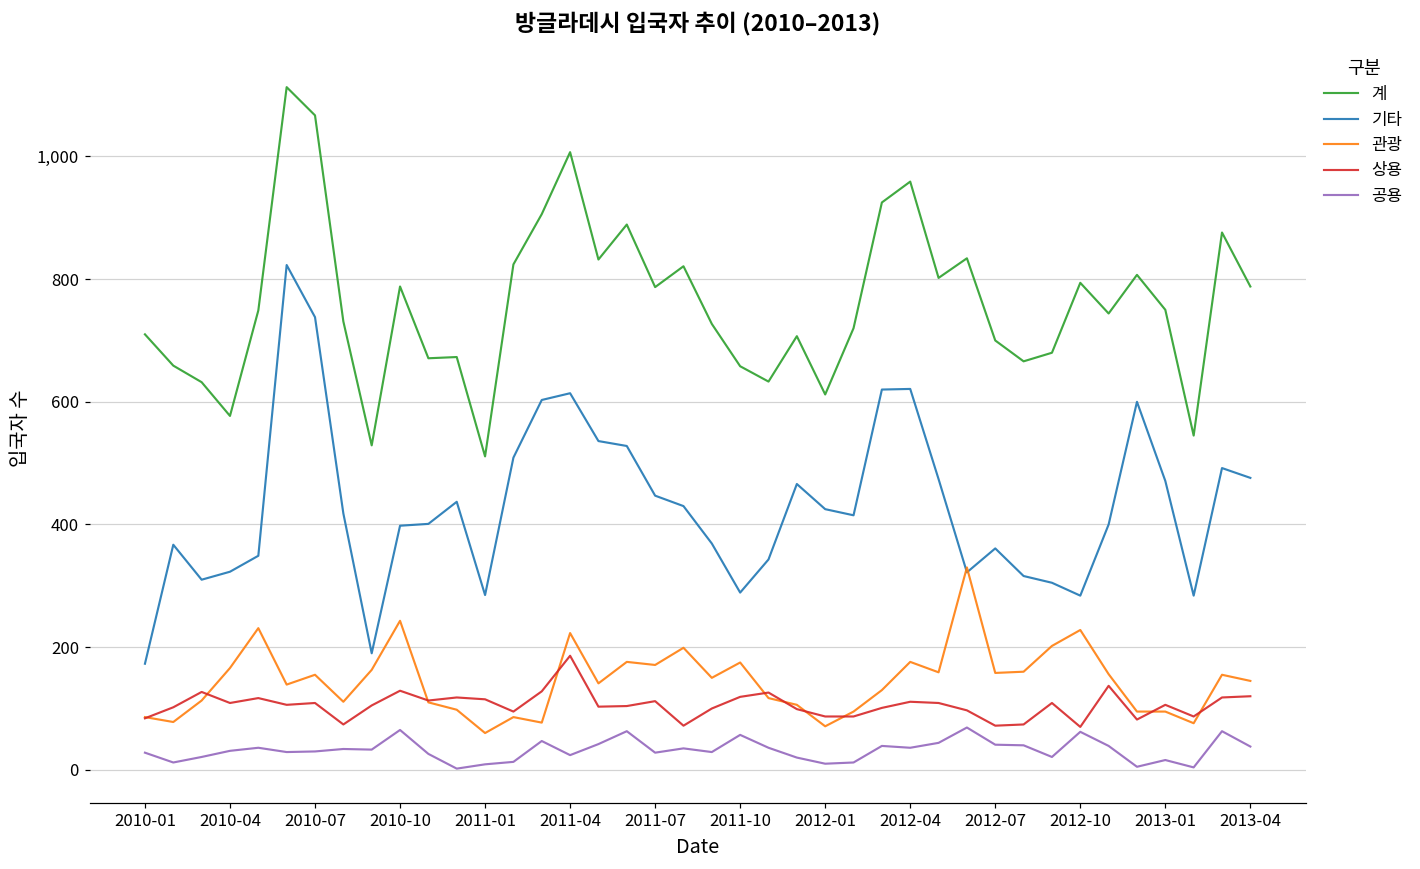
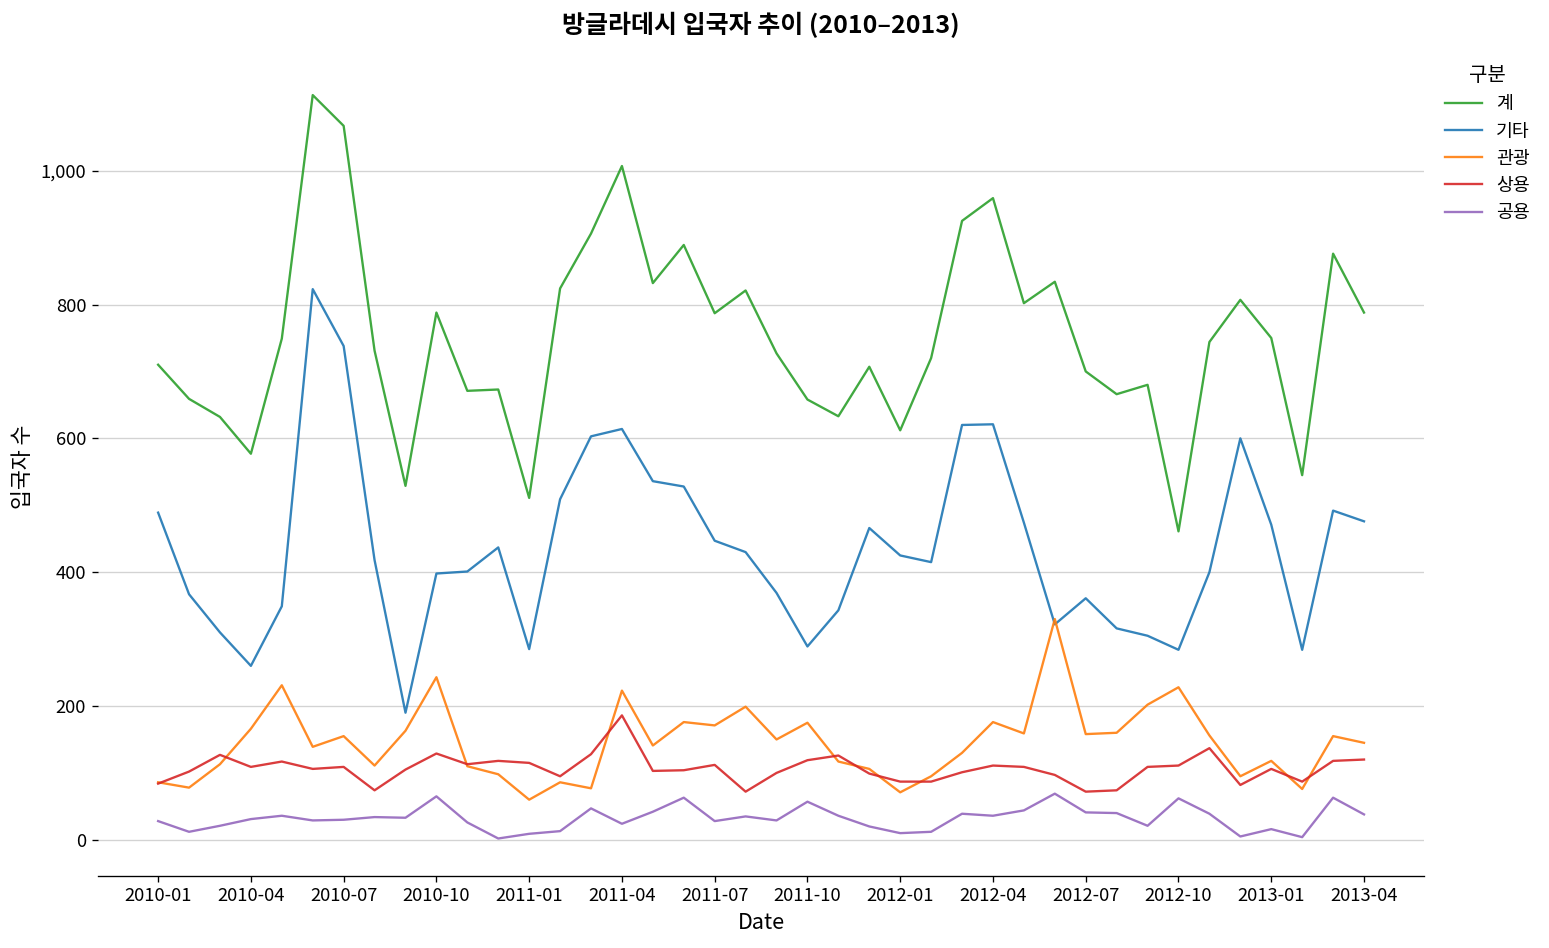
  {
    "계": {
      "2010-01": "710",
      "2010-04": "580",
      "2010-07": "1,070",
      "2010-10": "790",
      "2011-01": "510",
      "2011-04": "1,010",
      "2011-07": "790",
      "2011-10": "660",
      "2012-01": "610",
      "2012-04": "960",
      "2012-07": "700",
-     "2012-10": "790",
+     "2012-10": "460",
      "2013-01": "750",
      "2013-04": "790"
    },
    "기타": {
-     "2010-01": "170",
-     "2010-04": "320",
+     "2010-01": "490",
+     "2010-04": "260",
      "2010-07": "740",
      "2010-10": "400",
      "2011-01": "290",
      "2011-04": "610",
      "2011-07": "450",
      "2011-10": "290",
      "2012-01": "430",
      "2012-04": "620",
      "2012-07": "360",
      "2012-10": "280",
      "2013-01": "470",
      "2013-04": "480"
    },
    "관광": {
      "2010-04": "170",
      "2010-07": "160",
      "2010-10": "240",
      "2011-01": "60",
      "2011-04": "220",
      "2011-07": "170",
      "2011-10": "180",
      "2012-01": "70",
      "2012-04": "180",
      "2012-07": "160",
      "2012-10": "230",
-     "2013-01": "100",
+     "2013-01": "120",
      "2013-04": "150"
    },
    "상용": {
      "2010-04": "110",
      "2010-07": "110",
      "2010-10": "130",
      "2011-01": "120",
      "2011-04": "190",
      "2011-07": "110",
      "2011-10": "120",
      "2012-01": "90",
      "2012-04": "110",
      "2012-07": "70",
-     "2012-10": "70",
+     "2012-10": "110",
      "2013-01": "110",
      "2013-04": "120"
    },
    "공용": {
      "2010-01": "30",
      "2010-04": "30",
      "2010-07": "30",
      "2010-10": "70",
      "2011-01": "10",
      "2011-04": "20",
      "2011-07": "30",
      "2011-10": "60",
      "2012-01": "10",
      "2012-04": "40",
      "2012-07": "40",
      "2012-10": "60",
      "2013-01": "20",
      "2013-04": "40"
    }
  }
